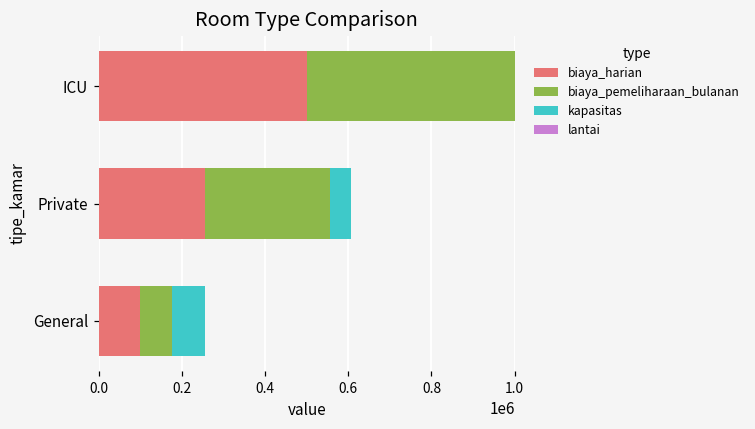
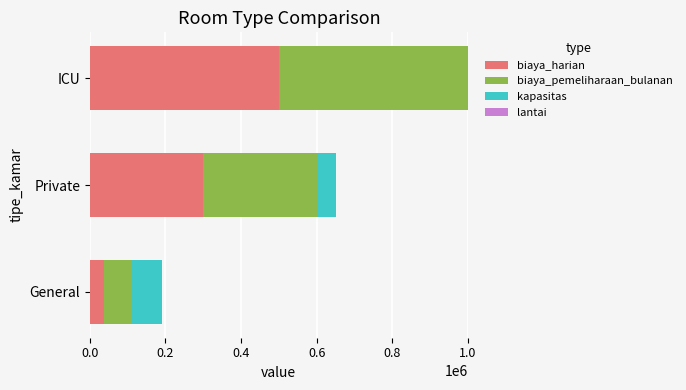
  {
    "biaya_harian": {
      "ICU": 500000,
-     "Private": 260000,
-     "General": 100000
+     "Private": 300000,
+     "General": 40000
    },
    "biaya_pemeliharaan_bulanan": {
      "ICU": 500000,
      "Private": 300000,
      "General": 70000
    },
    "lantai": {
      "Private": 50000,
      "General": 80000
    }
  }
